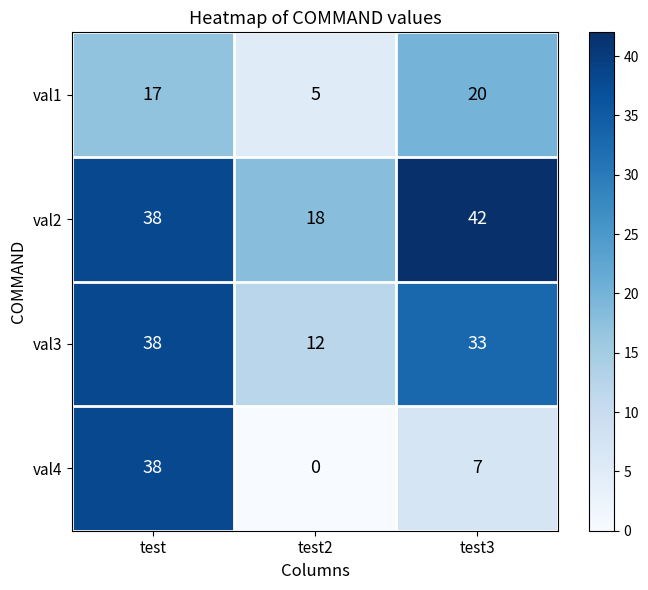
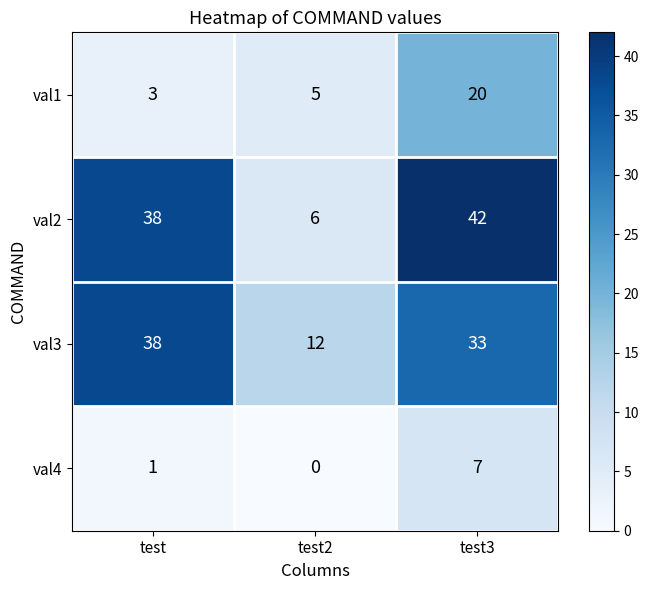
  {
    "val1": {
-     "test": 17,
+     "test": 3,
      "test2": 5,
      "test3": 20
    },
    "val2": {
      "test": 38,
-     "test2": 18,
+     "test2": 6,
      "test3": 42
    },
    "val3": {
      "test": 38,
      "test2": 12,
      "test3": 33
    },
    "val4": {
-     "test": 38,
+     "test": 1,
      "test2": 0,
      "test3": 7
    }
  }
